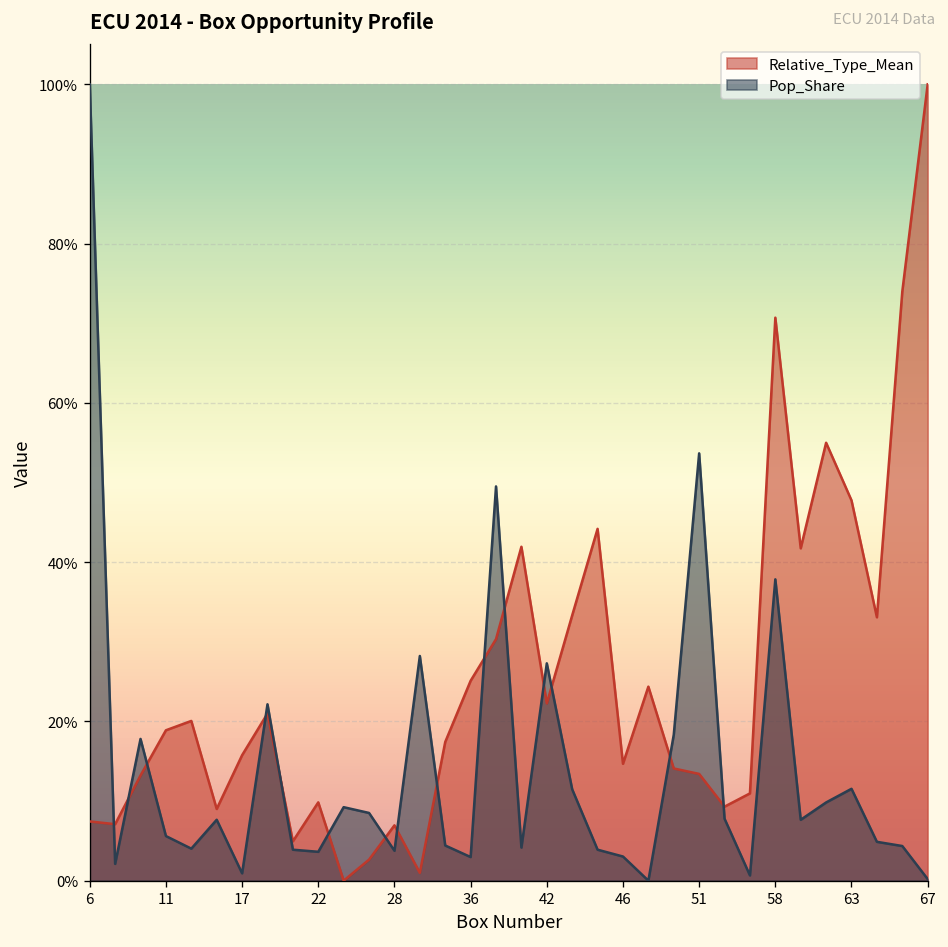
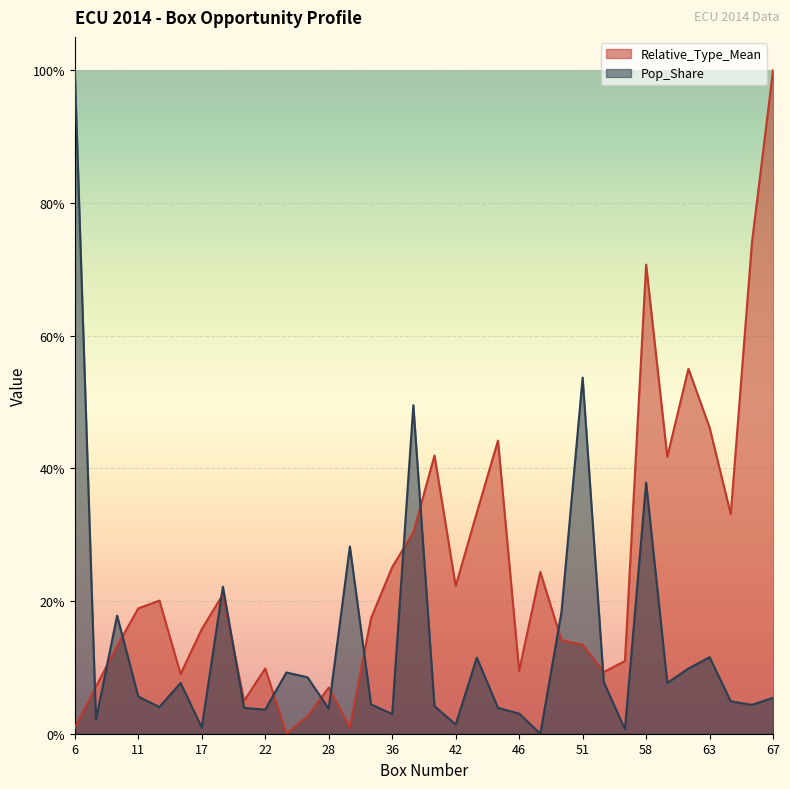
  {
    "Relative_Type_Mean": {
-     "6": "7%",
+     "6": "1%",
      "36": "25%",
      "42": "22%",
-     "46": "15%",
+     "46": "9%",
      "51": "13%",
      "58": "71%",
-     "63": "48%",
+     "63": "46%",
      "67": "100%"
    },
    "Pop_Share": {
      "6": "100%",
      "36": "3%",
-     "42": "27%",
+     "42": "1%",
      "46": "3%",
      "51": "54%",
      "58": "38%",
      "63": "12%",
-     "67": "0%"
+     "67": "5%"
    }
  }
